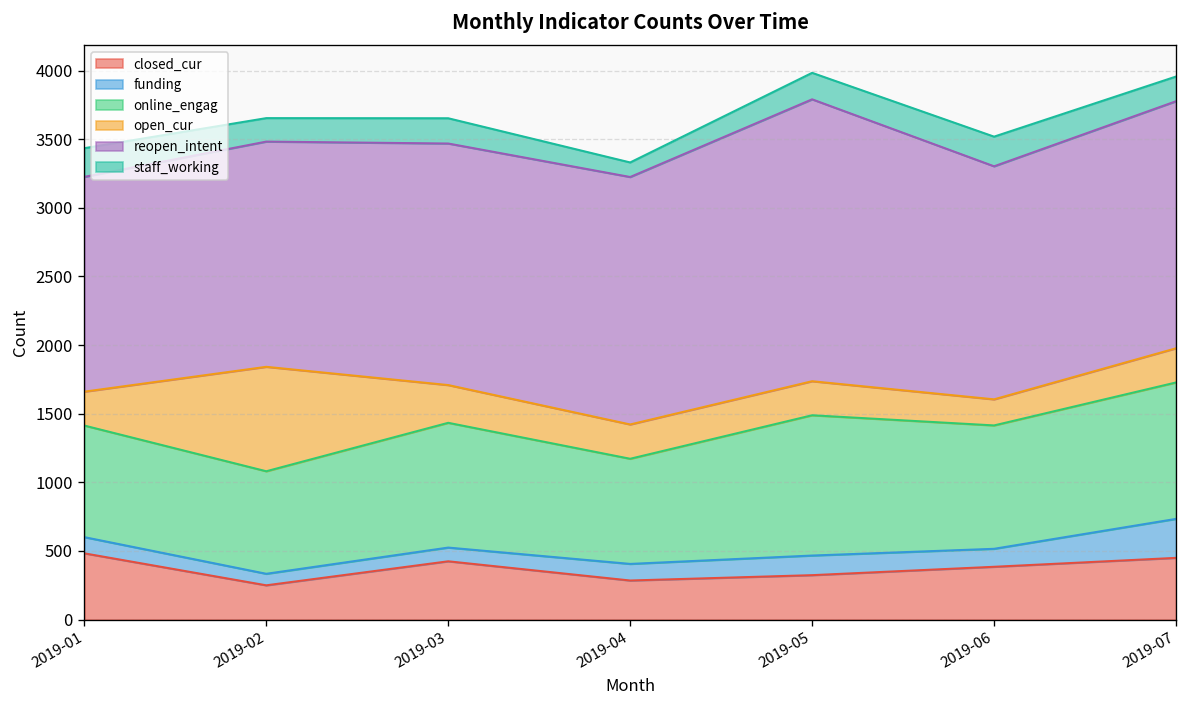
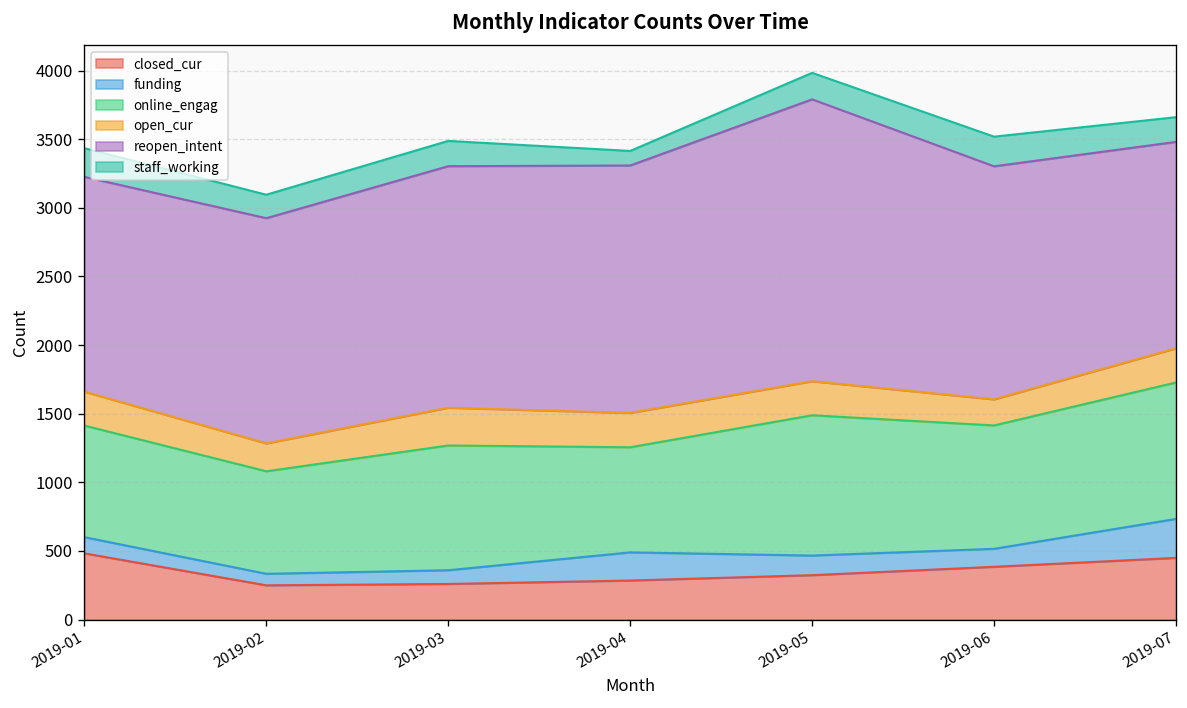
  {
    "closed_cur": {
      "2019-01": 480,
      "2019-02": 250,
-     "2019-03": 430,
+     "2019-03": 260,
      "2019-04": 290,
      "2019-05": 320,
      "2019-06": 390,
      "2019-07": 450
    },
    "funding": {
      "2019-01": 120,
      "2019-02": 80,
      "2019-03": 100,
-     "2019-04": 120,
+     "2019-04": 210,
      "2019-05": 140,
      "2019-06": 130,
      "2019-07": 280
    },
    "open_cur": {
      "2019-01": 250,
-     "2019-02": 760,
+     "2019-02": 200,
      "2019-03": 280,
      "2019-04": 250,
      "2019-05": 250,
      "2019-06": 190,
      "2019-07": 250
    },
    "reopen_intent": {
      "2019-01": 1570,
      "2019-02": 1640,
      "2019-03": 1760,
      "2019-04": 1800,
      "2019-05": 2050,
      "2019-06": 1700,
-     "2019-07": 1800
+     "2019-07": 1500
    }
  }
